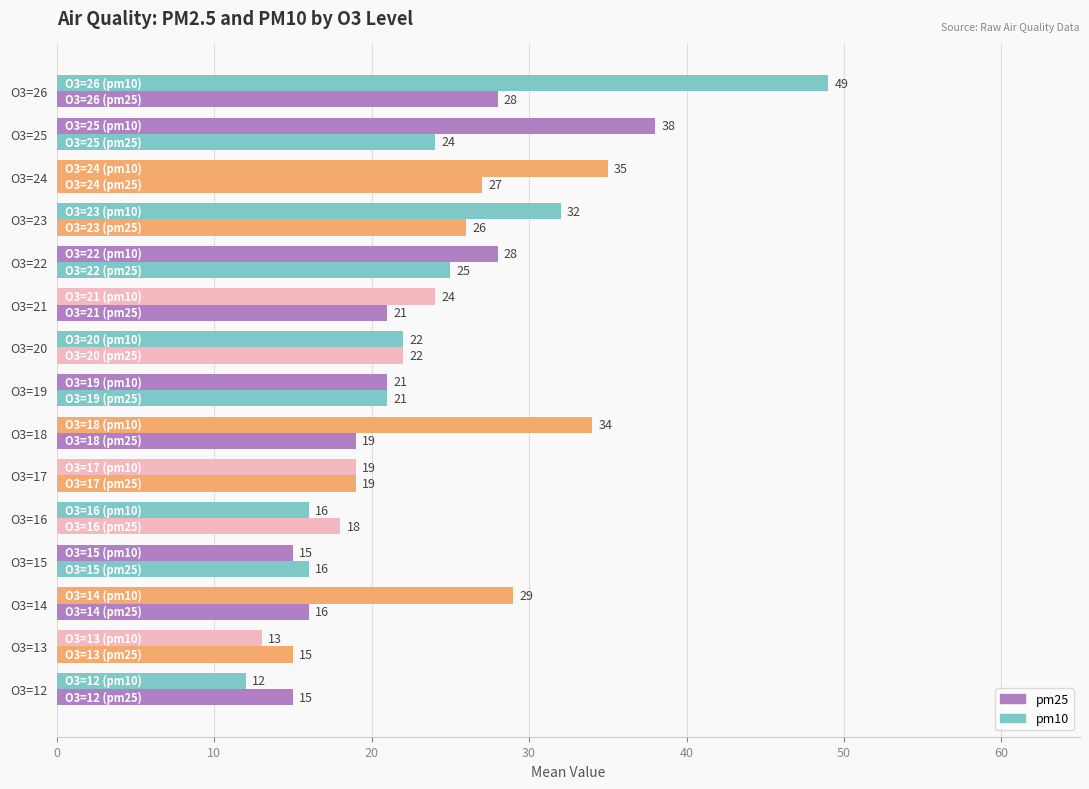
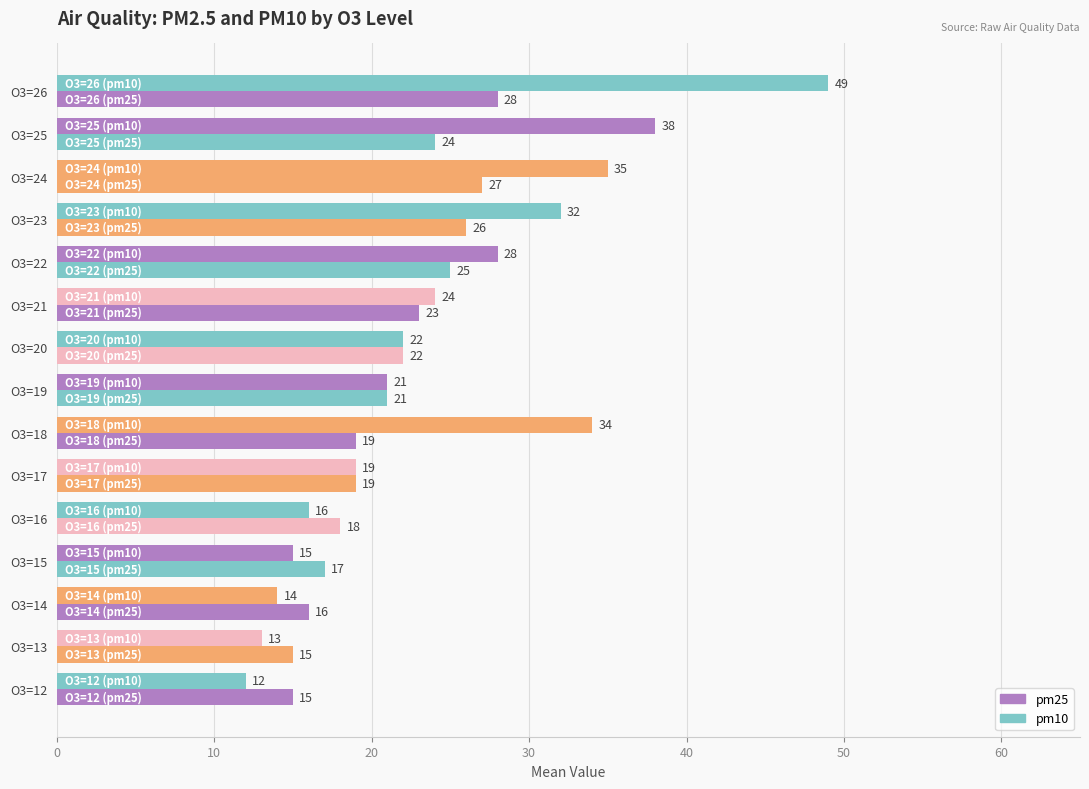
  {
    "pm25": {
      "O3=26": 28,
      "O3=25": 24,
      "O3=24": 27,
      "O3=23": 26,
      "O3=22": 25,
-     "O3=21": 21,
+     "O3=21": 23,
      "O3=20": 22,
      "O3=19": 21,
      "O3=18": 19,
      "O3=17": 19,
      "O3=16": 18,
-     "O3=15": 16,
+     "O3=15": 17,
      "O3=14": 16,
      "O3=13": 15,
      "O3=12": 15
    },
    "pm10": {
      "O3=26": 49,
      "O3=25": 38,
      "O3=24": 35,
      "O3=23": 32,
      "O3=22": 28,
      "O3=21": 24,
      "O3=20": 22,
      "O3=19": 21,
      "O3=18": 34,
      "O3=17": 19,
      "O3=16": 16,
      "O3=15": 15,
-     "O3=14": 29,
+     "O3=14": 14,
      "O3=13": 13,
      "O3=12": 12
    }
  }
